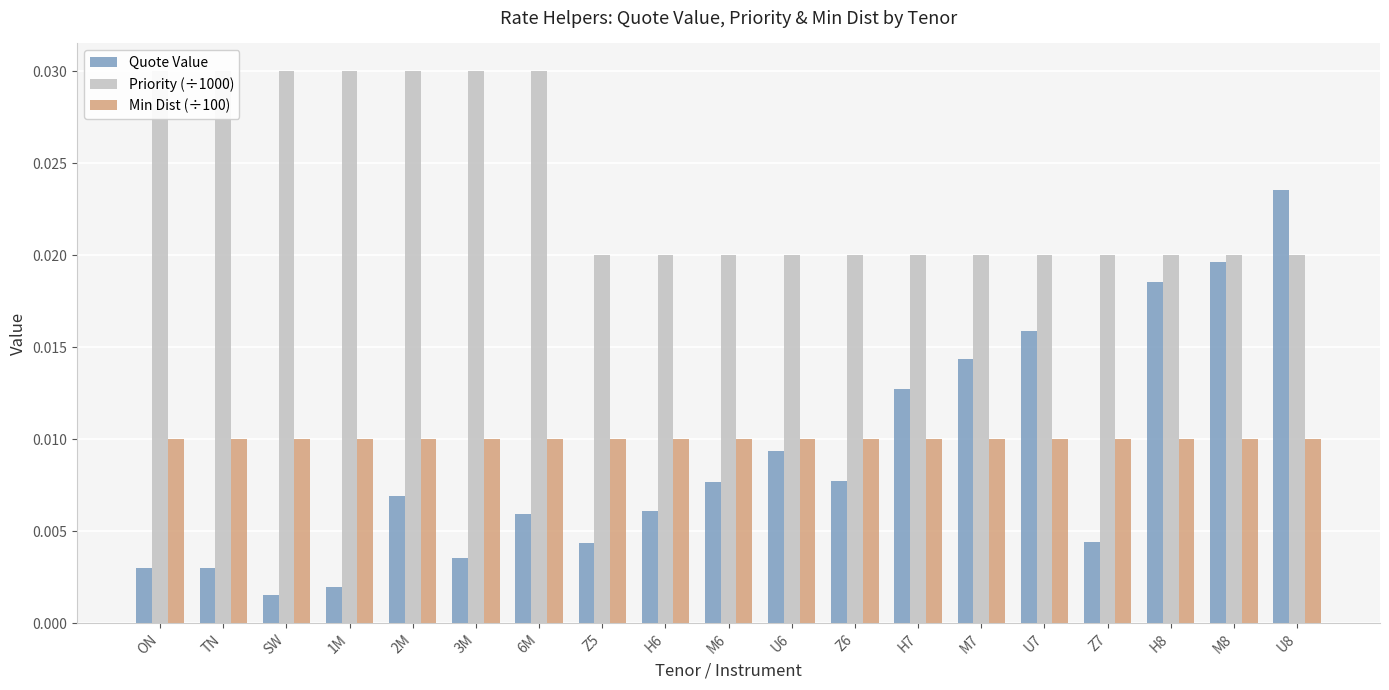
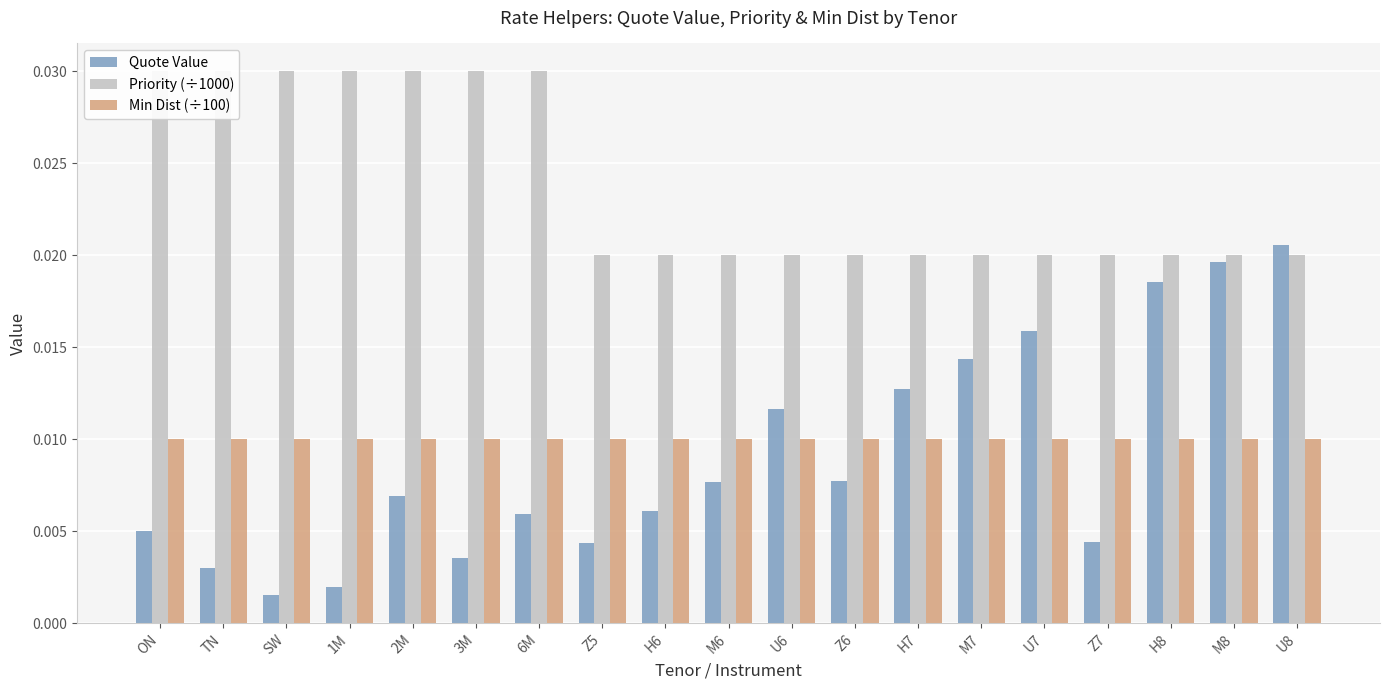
  {
    "Quote Value": {
-     "ON": 0.003,
+     "ON": 0.005,
      "TN": 0.0030,
      "SW": 0.0016,
      "1M": 0.0020,
      "2M": 0.0069,
      "3M": 0.0036,
      "6M": 0.0059,
      "Z5": 0.0044,
      "H6": 0.0061,
      "M6": 0.0077,
-     "U6": 0.0094,
+     "U6": 0.0116,
      "Z6": 0.0078,
      "H7": 0.0127,
      "M7": 0.0144,
      "U7": 0.0159,
      "Z7": 0.0044,
      "H8": 0.0185,
      "M8": 0.0196,
-     "U8": 0.0236
+     "U8": 0.0206
    },
    "Priority (÷1000)": {
      "SW": 0.0300,
      "1M": 0.0300,
      "2M": 0.0300,
      "3M": 0.0300,
      "6M": 0.0300,
      "Z5": 0.0200,
      "H6": 0.0200,
      "M6": 0.0200,
      "U6": 0.0200,
      "Z6": 0.0200,
      "H7": 0.0200,
      "M7": 0.0200,
      "U7": 0.0200,
      "Z7": 0.0200,
      "H8": 0.0200,
      "M8": 0.0200,
      "U8": 0.0200
    },
    "Min Dist (÷100)": {
      "ON": 0.0100,
      "TN": 0.0100,
      "SW": 0.0100,
      "1M": 0.0100,
      "2M": 0.0100,
      "3M": 0.0100,
      "6M": 0.0100,
      "Z5": 0.0100,
      "H6": 0.0100,
      "M6": 0.0100,
      "U6": 0.0100,
      "Z6": 0.0100,
      "H7": 0.0100,
      "M7": 0.0100,
      "U7": 0.0100,
      "Z7": 0.0100,
      "H8": 0.0100,
      "M8": 0.0100,
      "U8": 0.0100
    }
  }
